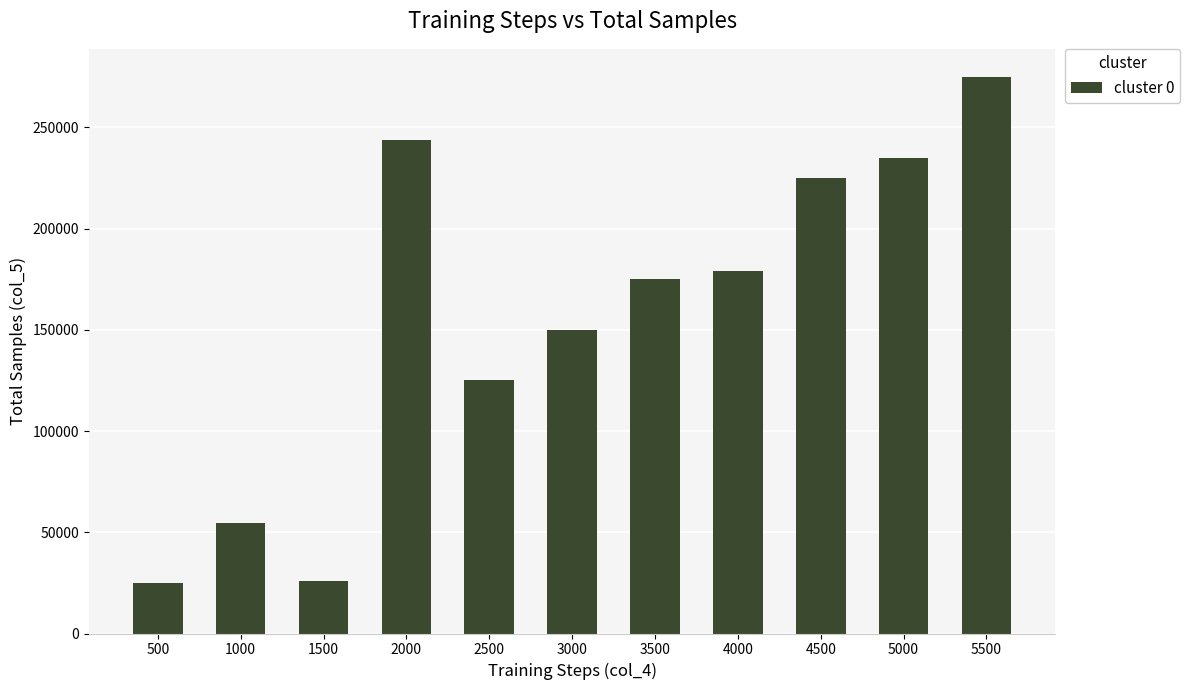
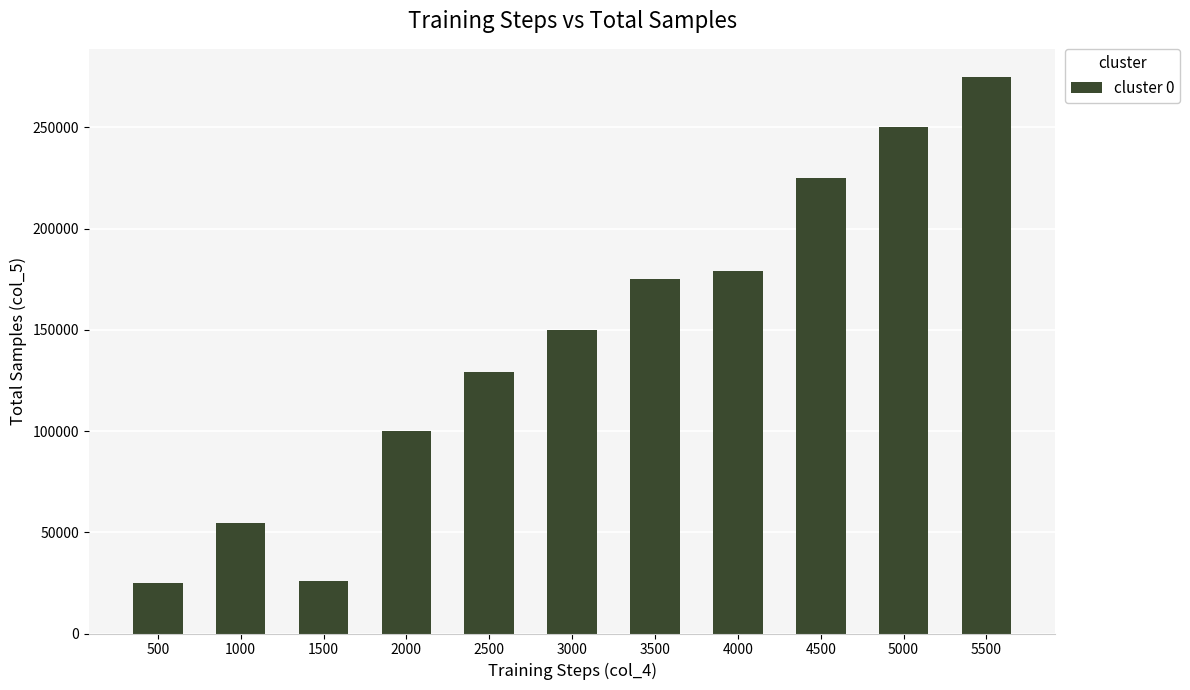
  {
    "500": 25000,
    "1000": 54000,
    "1500": 26000,
-   "2000": 244000,
-   "2500": 125000,
+   "2000": 100000,
+   "2500": 129000,
    "3000": 150000,
    "3500": 175000,
    "4000": 179000,
    "4500": 225000,
-   "5000": 235000,
+   "5000": 250000,
    "5500": 275000
  }
